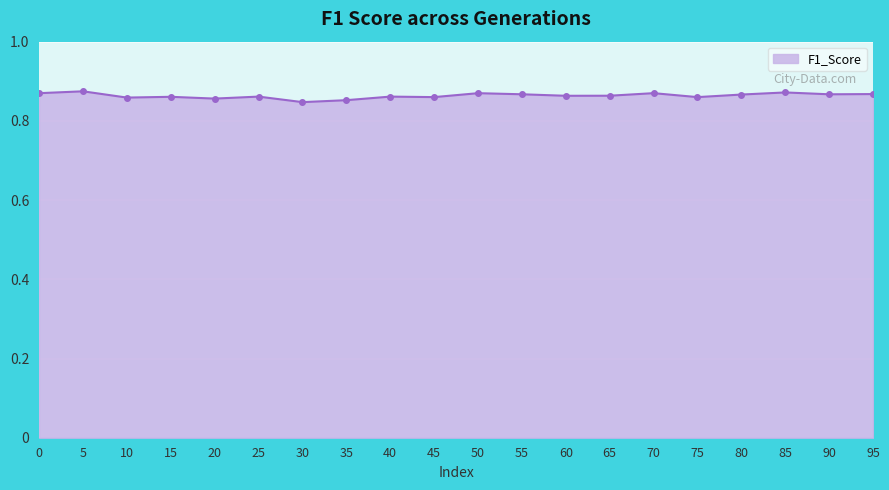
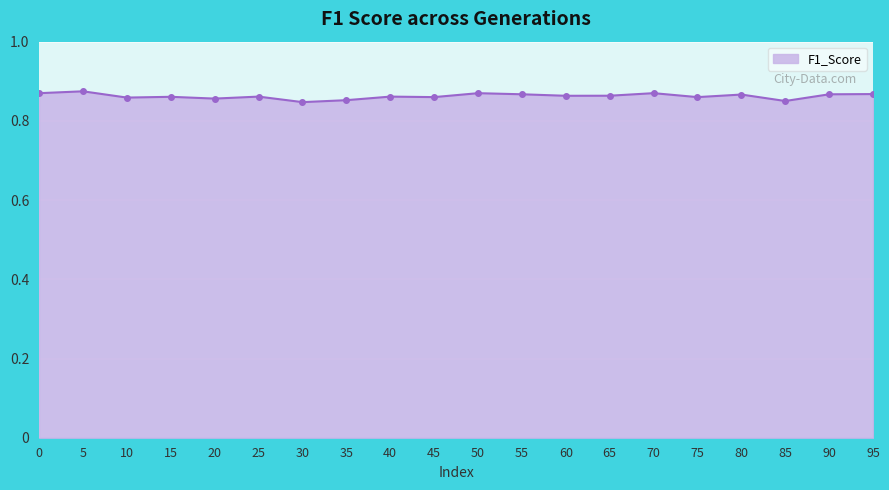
  {
    "0": 0.87,
    "5": 0.87,
    "10": 0.86,
    "15": 0.86,
    "20": 0.86,
    "25": 0.86,
    "30": 0.85,
    "35": 0.85,
    "40": 0.86,
    "45": 0.86,
    "50": 0.87,
    "55": 0.87,
    "60": 0.86,
    "65": 0.86,
    "70": 0.87,
    "75": 0.86,
    "80": 0.87,
-   "85": 0.87,
+   "85": 0.85,
    "90": 0.87,
    "95": 0.87
  }
